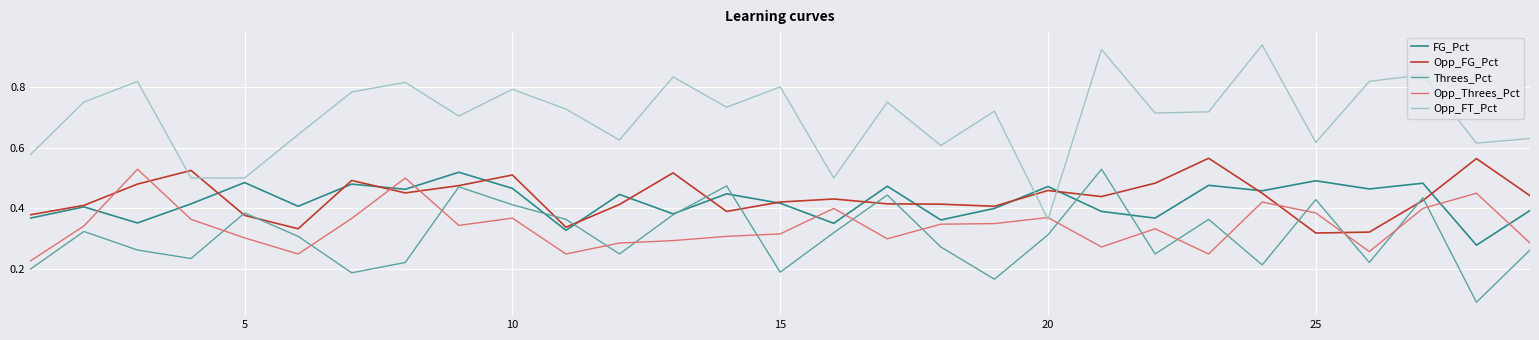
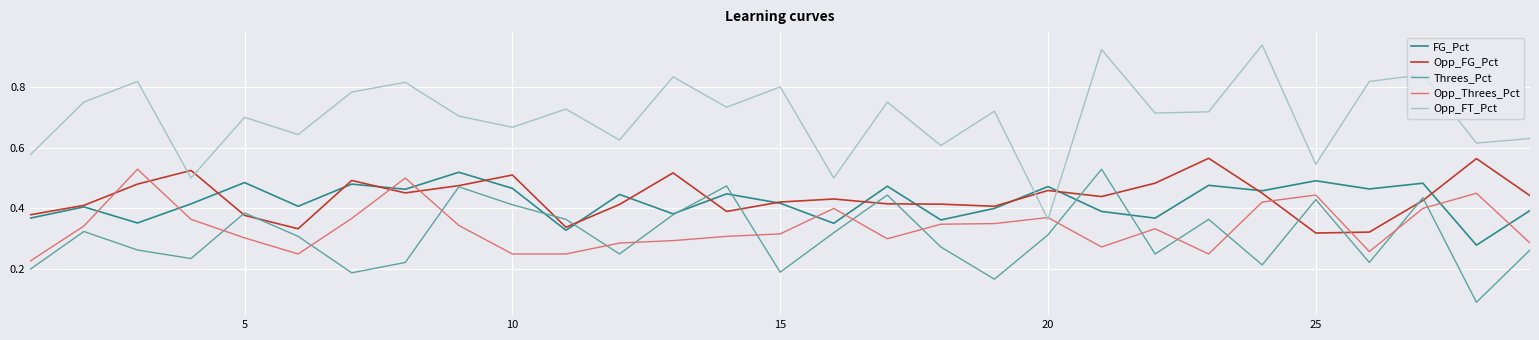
  {
    "Opp_FG_Pct": {
      "10": 0.51,
      "20": 0.46,
      "25": 0.32
    },
    "Opp_Threes_Pct": {
      "5": 0.30,
-     "10": 0.37,
+     "10": 0.25,
      "15": 0.32,
-     "25": 0.39
+     "25": 0.44
    },
    "Opp_FT_Pct": {
-     "5": 0.5,
-     "10": 0.79,
+     "5": 0.7,
+     "10": 0.67,
      "15": 0.80,
-     "25": 0.62
+     "25": 0.55
    }
  }
